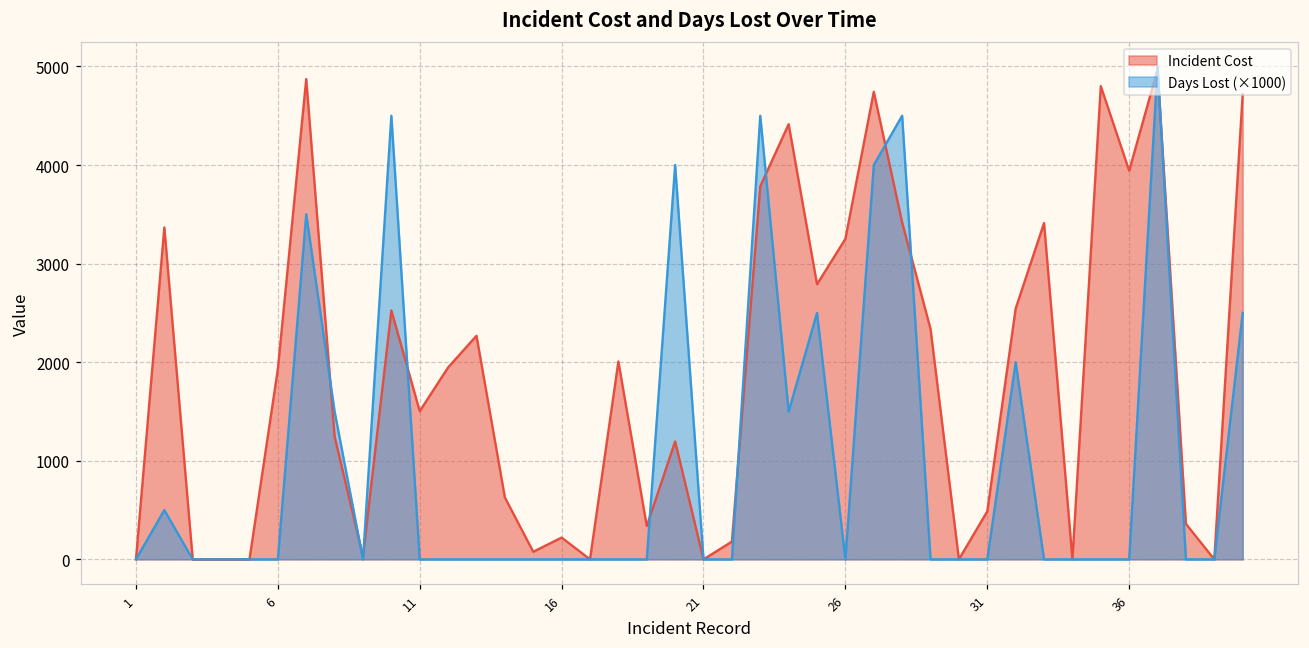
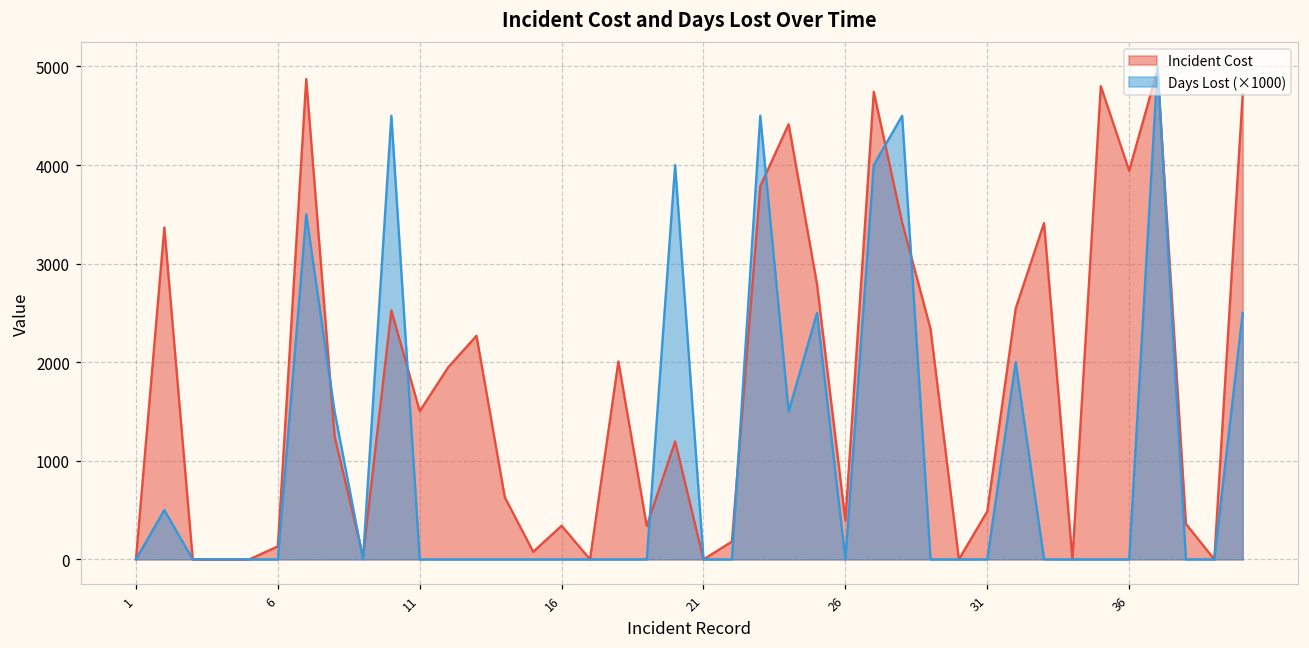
  {
    "Incident Cost": {
-     "6": 1900,
+     "6": 100,
      "11": 1500,
-     "16": 200,
-     "26": 3300,
+     "16": 300,
+     "26": 400,
      "31": 500,
      "36": 3900
    },
    "Days Lost (×1000)": {
      "6": 0,
      "11": 0,
      "16": 0,
      "26": 0,
      "31": 0,
      "36": 0
    }
  }
